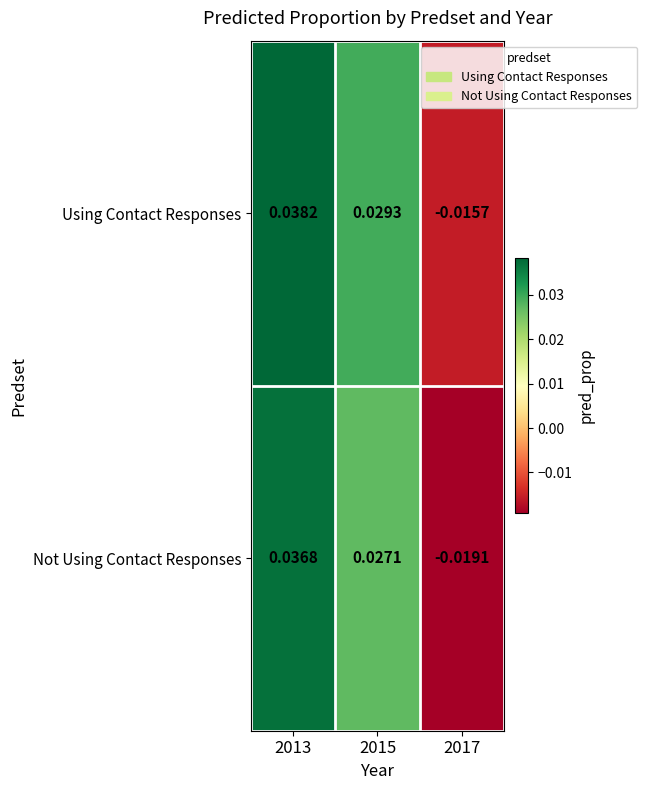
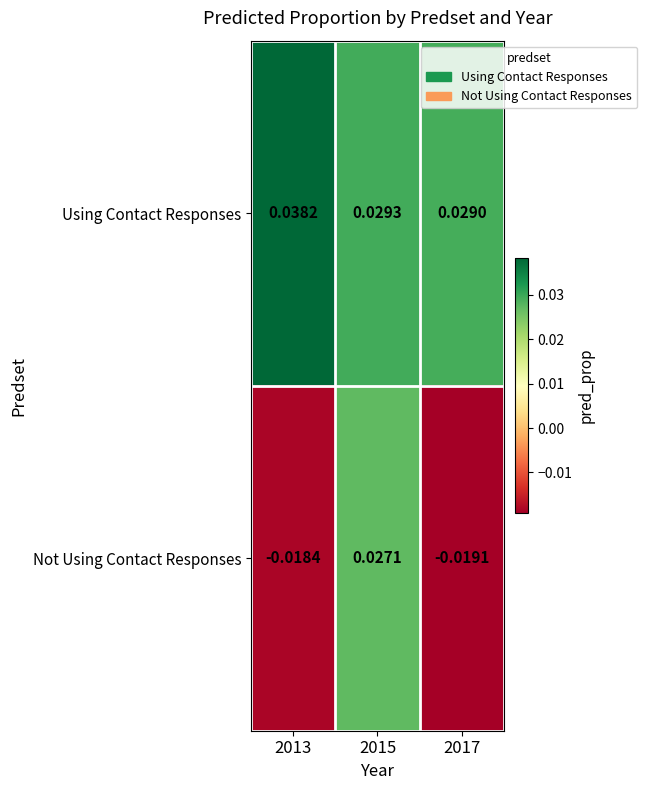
  {
    "Using Contact Responses": {
      "2013": 0.0382,
      "2015": 0.0293,
-     "2017": -0.0157
+     "2017": 0.0290
    },
    "Not Using Contact Responses": {
-     "2013": 0.0368,
+     "2013": -0.0184,
      "2015": 0.0271,
      "2017": -0.0191
    }
  }
